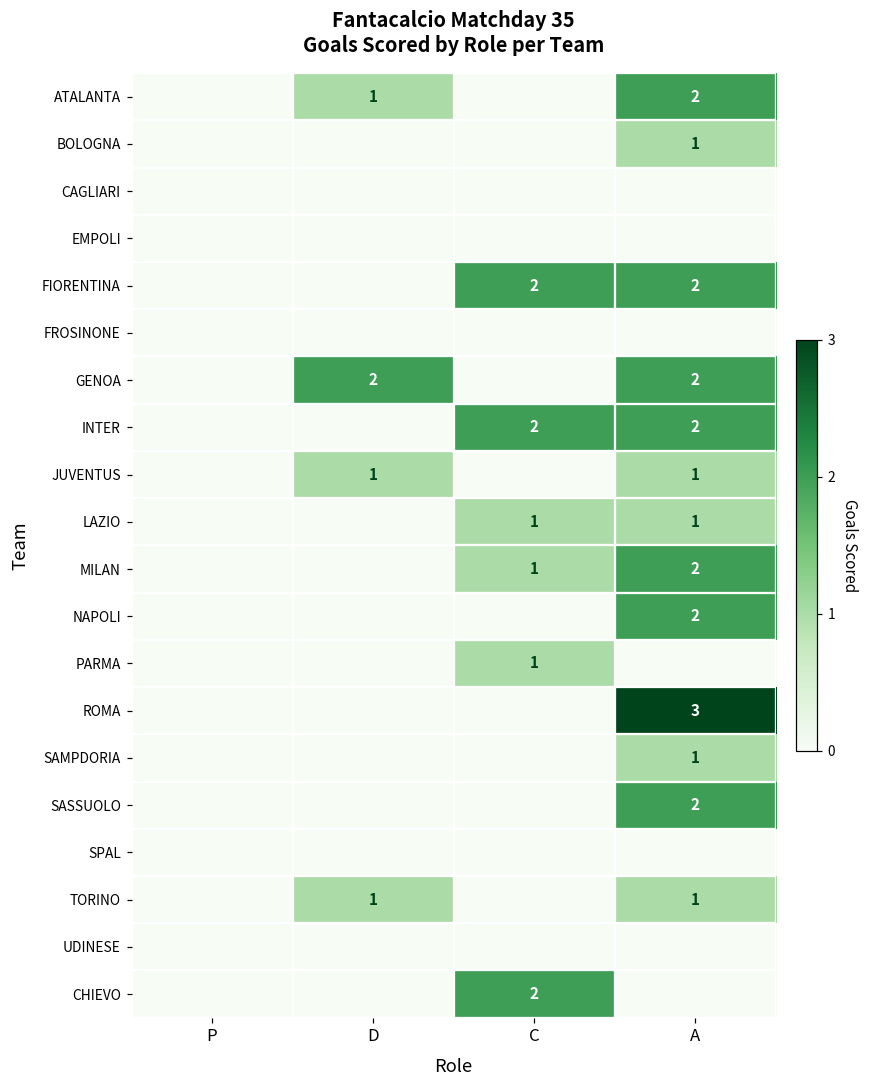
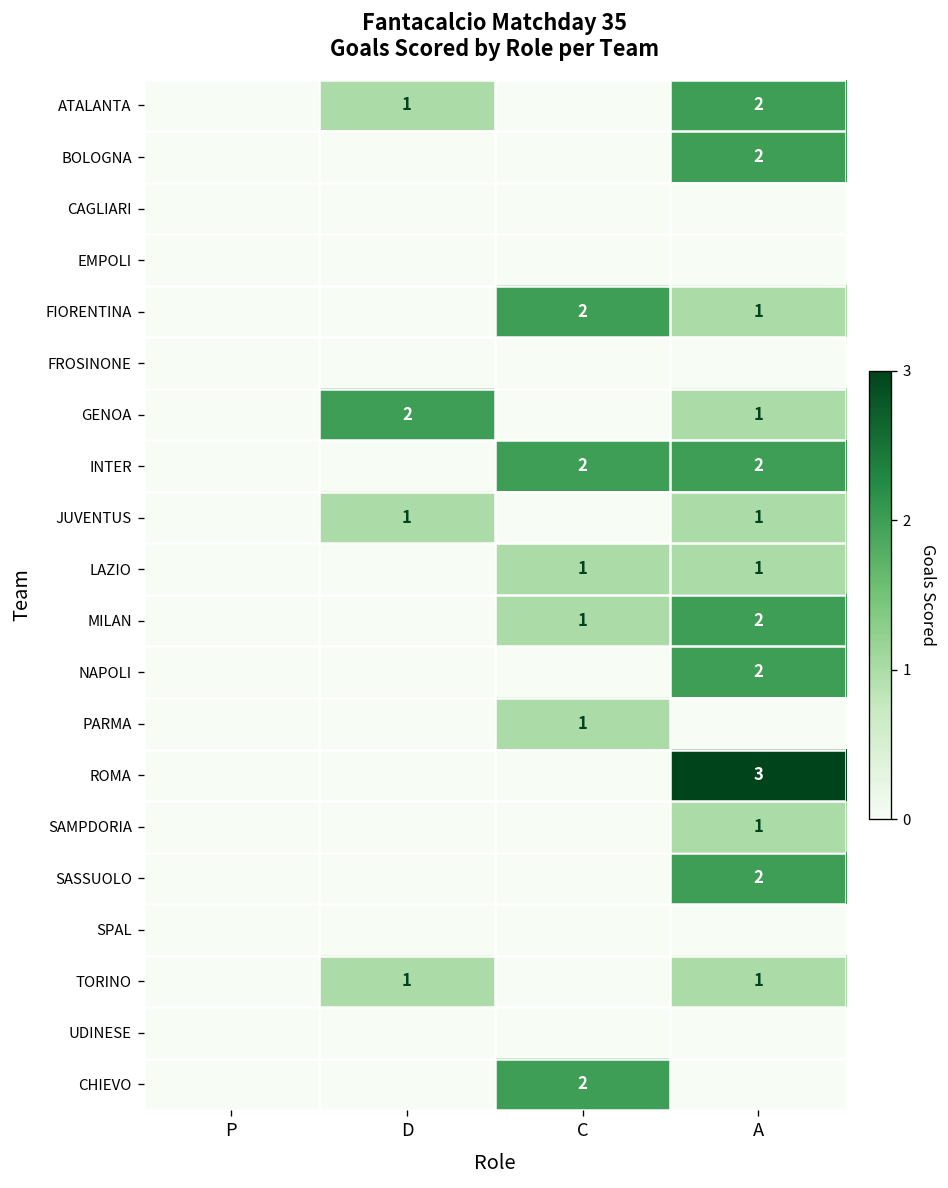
  {
    "ATALANTA": {
      "D": 1,
      "A": 2
    },
    "BOLOGNA": {
-     "A": 1
+     "A": 2
    },
    "FIORENTINA": {
      "C": 2,
-     "A": 2
+     "A": 1
    },
    "GENOA": {
      "D": 2,
-     "A": 2
+     "A": 1
    },
    "INTER": {
      "C": 2,
      "A": 2
    },
    "JUVENTUS": {
      "D": 1,
      "A": 1
    },
    "LAZIO": {
      "C": 1,
      "A": 1
    },
    "MILAN": {
      "C": 1,
      "A": 2
    },
    "NAPOLI": {
      "A": 2
    },
    "PARMA": {
      "C": 1
    },
    "ROMA": {
      "A": 3
    },
    "SAMPDORIA": {
      "A": 1
    },
    "SASSUOLO": {
      "A": 2
    },
    "TORINO": {
      "D": 1,
      "A": 1
    },
    "CHIEVO": {
      "C": 2
    }
  }
